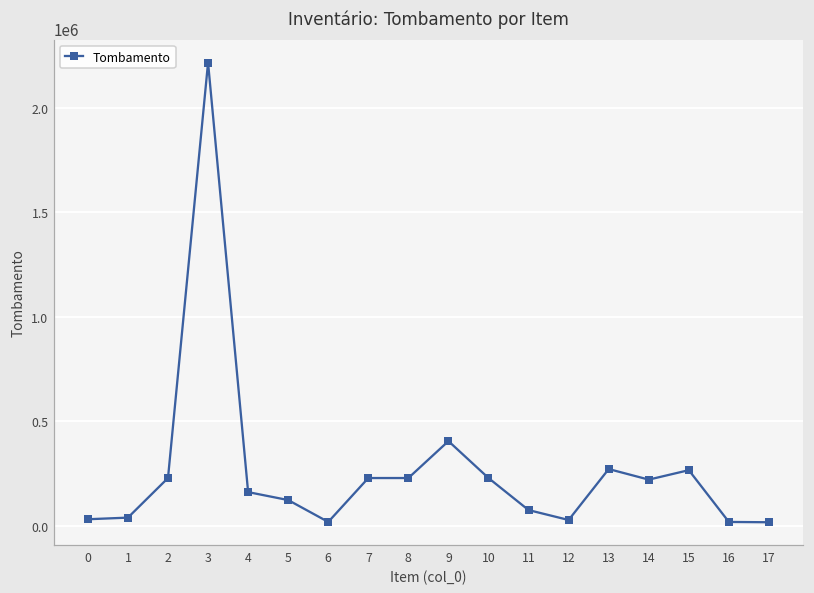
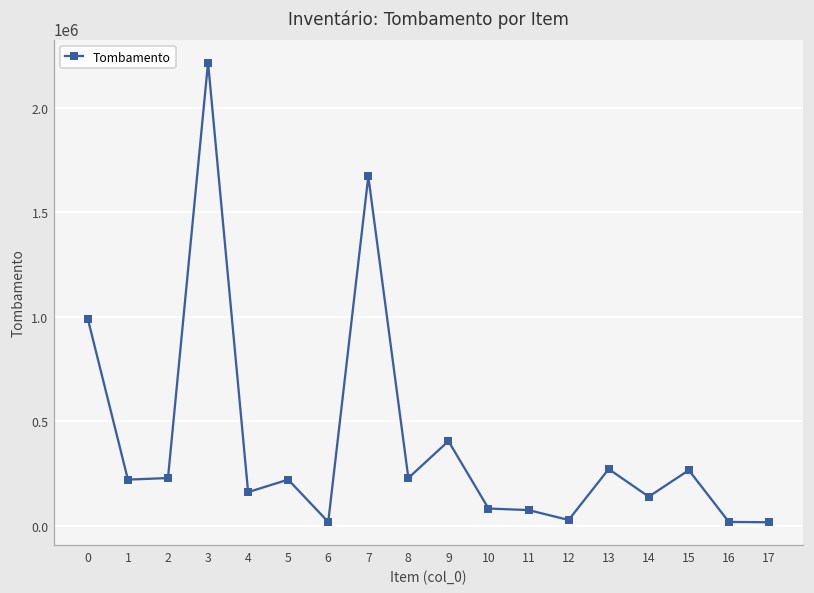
  {
-   "0": 30000,
-   "1": 40000,
+   "0": 990000,
+   "1": 220000,
    "2": 230000,
    "3": 2220000,
    "4": 160000,
-   "5": 120000,
+   "5": 220000,
    "6": 20000,
-   "7": 230000,
+   "7": 1670000,
    "8": 230000,
    "9": 410000,
-   "10": 230000,
+   "10": 80000,
    "11": 70000,
    "12": 30000,
    "13": 270000,
-   "14": 220000,
+   "14": 140000,
    "15": 270000,
    "16": 20000,
    "17": 20000
  }
